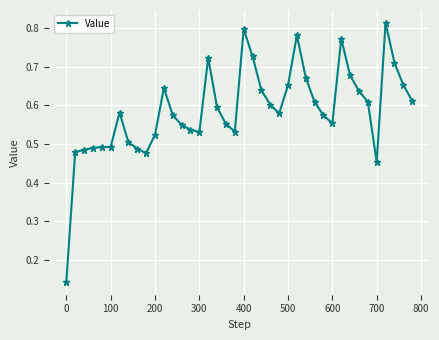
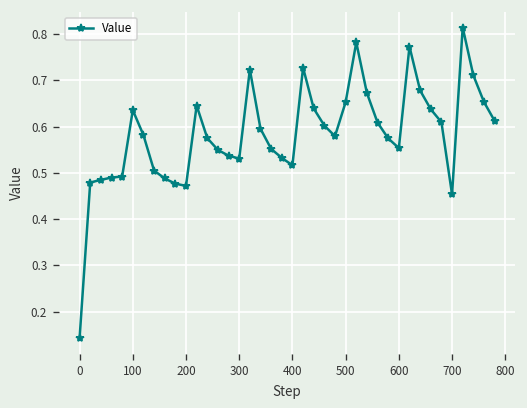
  {
    "0": 0.14,
-   "100": 0.49,
-   "200": 0.52,
+   "100": 0.64,
+   "200": 0.47,
    "300": 0.53,
-   "400": 0.80,
+   "400": 0.52,
    "500": 0.65,
    "600": 0.55,
    "700": 0.45
  }
